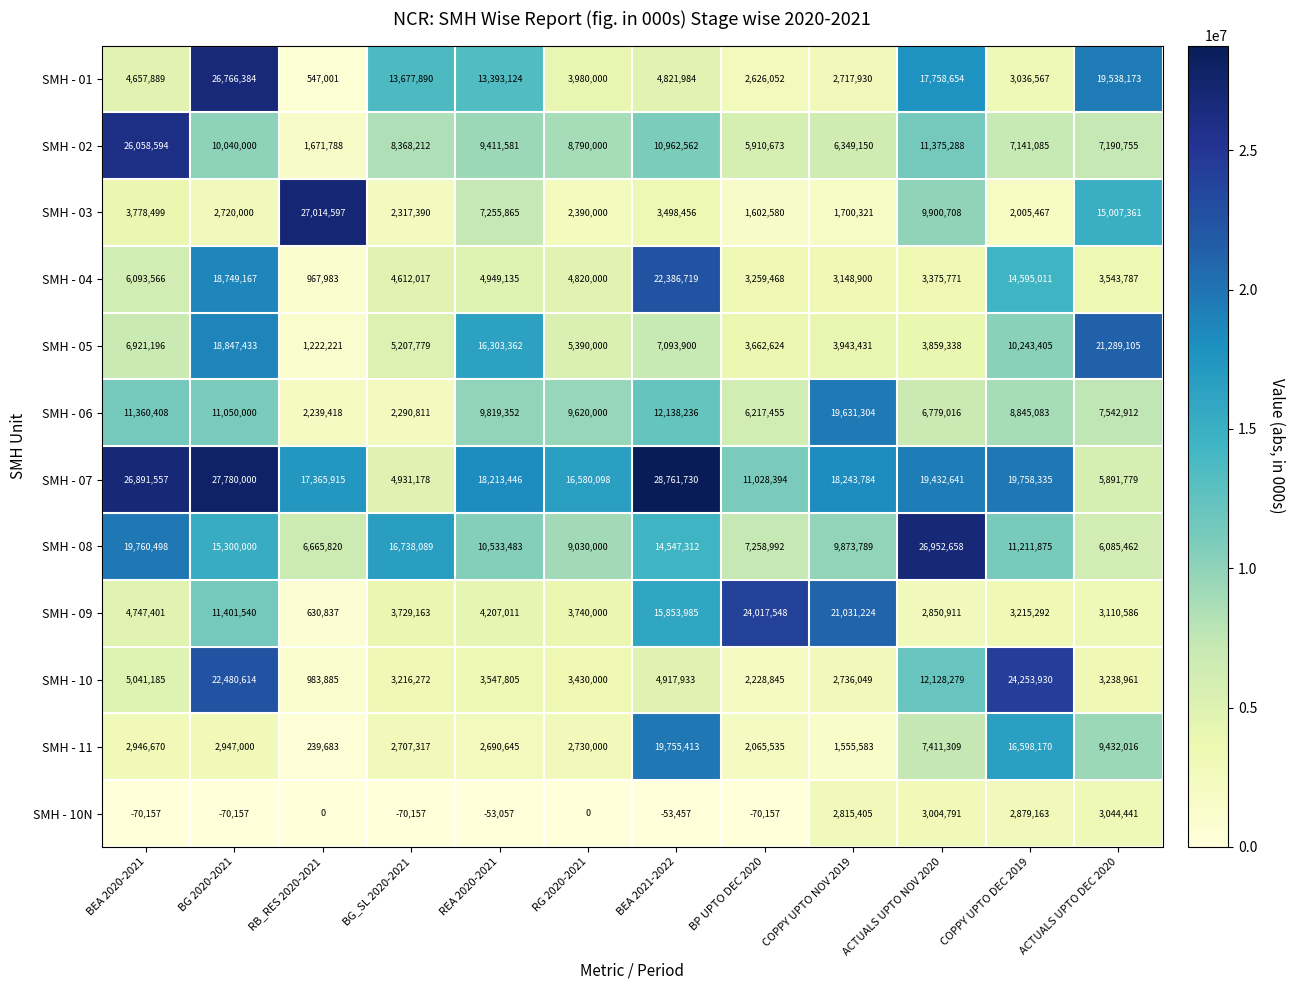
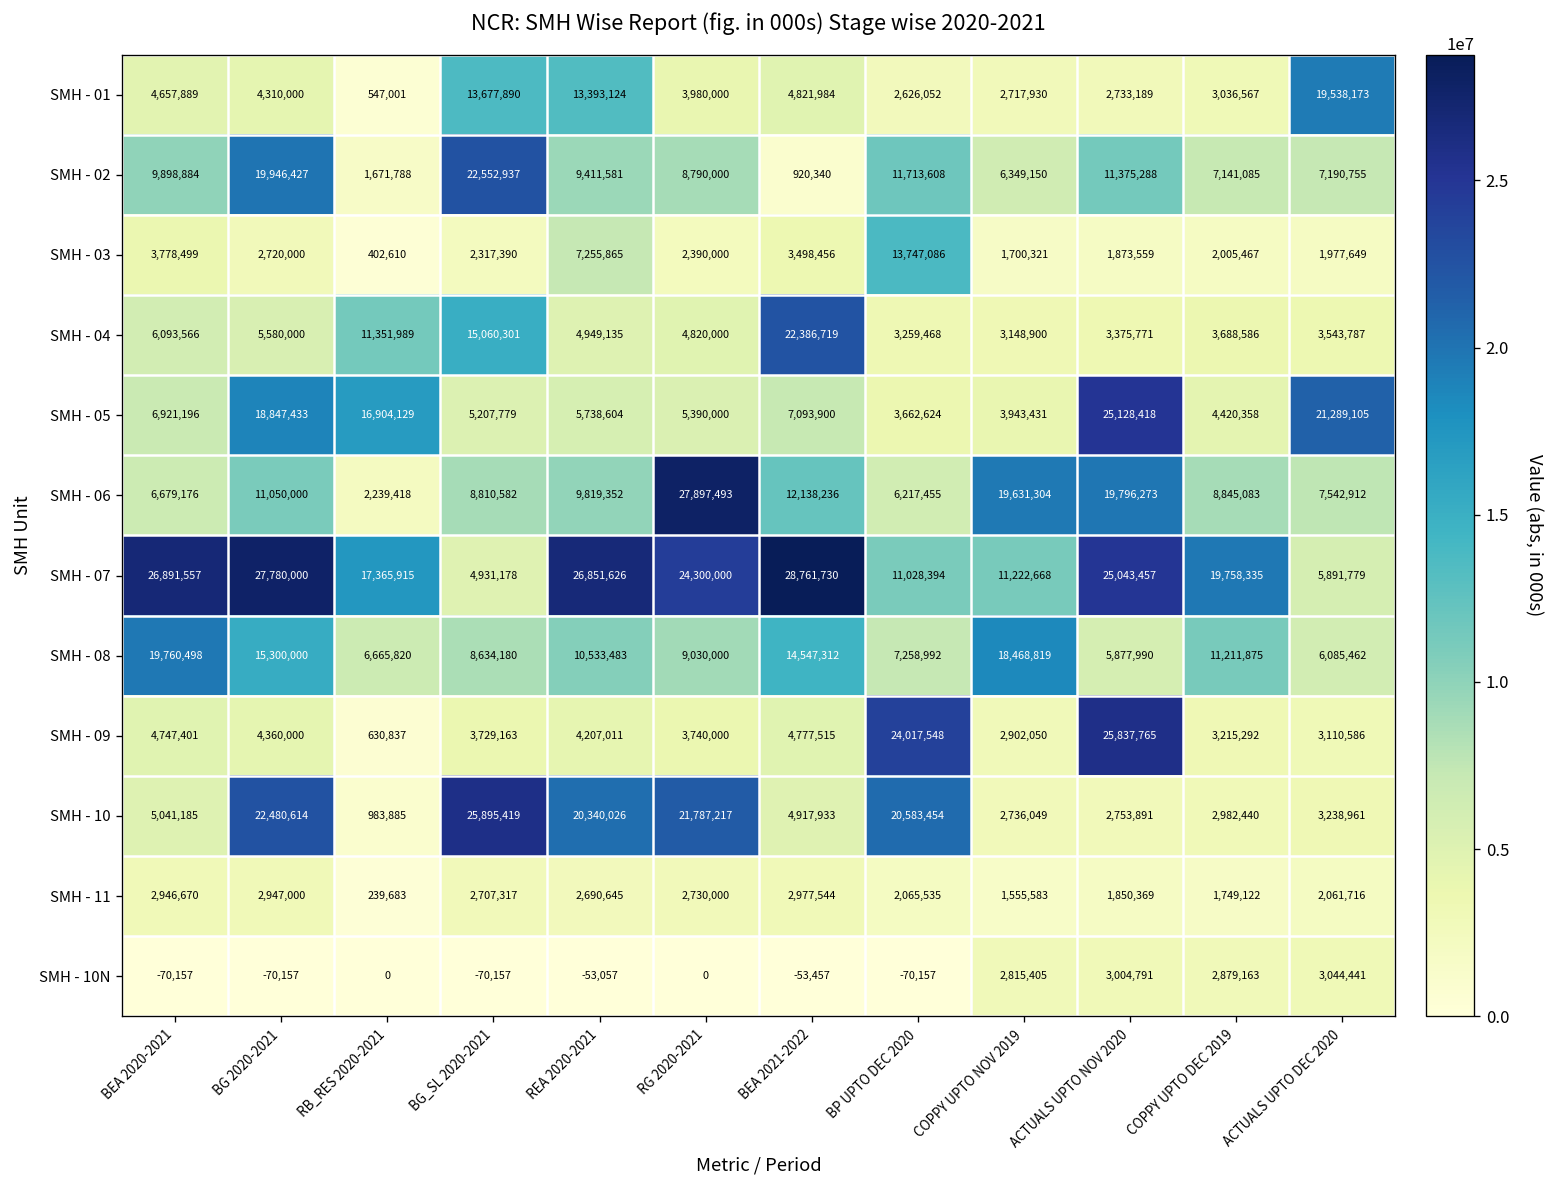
  {
    "SMH - 01": {
      "BEA 2020-2021": "4,657,889",
-     "BG 2020-2021": "26,766,384",
+     "BG 2020-2021": "4,310,000",
      "RB_RES 2020-2021": "547,001",
      "BG_SL 2020-2021": "13,677,890",
      "REA 2020-2021": "13,393,124",
      "RG 2020-2021": "3,980,000",
      "BEA 2021-2022": "4,821,984",
      "BP UPTO DEC 2020": "2,626,052",
      "COPPY UPTO NOV 2019": "2,717,930",
-     "ACTUALS UPTO NOV 2020": "17,758,654",
+     "ACTUALS UPTO NOV 2020": "2,733,189",
      "COPPY UPTO DEC 2019": "3,036,567",
      "ACTUALS UPTO DEC 2020": "19,538,173"
    },
    "SMH - 02": {
-     "BEA 2020-2021": "26,058,594",
-     "BG 2020-2021": "10,040,000",
+     "BEA 2020-2021": "9,898,884",
+     "BG 2020-2021": "19,946,427",
      "RB_RES 2020-2021": "1,671,788",
-     "BG_SL 2020-2021": "8,368,212",
+     "BG_SL 2020-2021": "22,552,937",
      "REA 2020-2021": "9,411,581",
      "RG 2020-2021": "8,790,000",
-     "BEA 2021-2022": "10,962,562",
-     "BP UPTO DEC 2020": "5,910,673",
+     "BEA 2021-2022": "920,340",
+     "BP UPTO DEC 2020": "11,713,608",
      "COPPY UPTO NOV 2019": "6,349,150",
      "ACTUALS UPTO NOV 2020": "11,375,288",
      "COPPY UPTO DEC 2019": "7,141,085",
      "ACTUALS UPTO DEC 2020": "7,190,755"
    },
    "SMH - 03": {
      "BEA 2020-2021": "3,778,499",
      "BG 2020-2021": "2,720,000",
-     "RB_RES 2020-2021": "27,014,597",
+     "RB_RES 2020-2021": "402,610",
      "BG_SL 2020-2021": "2,317,390",
      "REA 2020-2021": "7,255,865",
      "RG 2020-2021": "2,390,000",
      "BEA 2021-2022": "3,498,456",
-     "BP UPTO DEC 2020": "1,602,580",
+     "BP UPTO DEC 2020": "13,747,086",
      "COPPY UPTO NOV 2019": "1,700,321",
-     "ACTUALS UPTO NOV 2020": "9,900,708",
+     "ACTUALS UPTO NOV 2020": "1,873,559",
      "COPPY UPTO DEC 2019": "2,005,467",
-     "ACTUALS UPTO DEC 2020": "15,007,361"
+     "ACTUALS UPTO DEC 2020": "1,977,649"
    },
    "SMH - 04": {
      "BEA 2020-2021": "6,093,566",
-     "BG 2020-2021": "18,749,167",
-     "RB_RES 2020-2021": "967,983",
-     "BG_SL 2020-2021": "4,612,017",
+     "BG 2020-2021": "5,580,000",
+     "RB_RES 2020-2021": "11,351,989",
+     "BG_SL 2020-2021": "15,060,301",
      "REA 2020-2021": "4,949,135",
      "RG 2020-2021": "4,820,000",
      "BEA 2021-2022": "22,386,719",
      "BP UPTO DEC 2020": "3,259,468",
      "COPPY UPTO NOV 2019": "3,148,900",
      "ACTUALS UPTO NOV 2020": "3,375,771",
-     "COPPY UPTO DEC 2019": "14,595,011",
+     "COPPY UPTO DEC 2019": "3,688,586",
      "ACTUALS UPTO DEC 2020": "3,543,787"
    },
    "SMH - 05": {
      "BEA 2020-2021": "6,921,196",
      "BG 2020-2021": "18,847,433",
-     "RB_RES 2020-2021": "1,222,221",
+     "RB_RES 2020-2021": "16,904,129",
      "BG_SL 2020-2021": "5,207,779",
-     "REA 2020-2021": "16,303,362",
+     "REA 2020-2021": "5,738,604",
      "RG 2020-2021": "5,390,000",
      "BEA 2021-2022": "7,093,900",
      "BP UPTO DEC 2020": "3,662,624",
      "COPPY UPTO NOV 2019": "3,943,431",
-     "ACTUALS UPTO NOV 2020": "3,859,338",
-     "COPPY UPTO DEC 2019": "10,243,405",
+     "ACTUALS UPTO NOV 2020": "25,128,418",
+     "COPPY UPTO DEC 2019": "4,420,358",
      "ACTUALS UPTO DEC 2020": "21,289,105"
    },
    "SMH - 06": {
-     "BEA 2020-2021": "11,360,408",
+     "BEA 2020-2021": "6,679,176",
      "BG 2020-2021": "11,050,000",
      "RB_RES 2020-2021": "2,239,418",
-     "BG_SL 2020-2021": "2,290,811",
+     "BG_SL 2020-2021": "8,810,582",
      "REA 2020-2021": "9,819,352",
-     "RG 2020-2021": "9,620,000",
+     "RG 2020-2021": "27,897,493",
      "BEA 2021-2022": "12,138,236",
      "BP UPTO DEC 2020": "6,217,455",
      "COPPY UPTO NOV 2019": "19,631,304",
-     "ACTUALS UPTO NOV 2020": "6,779,016",
+     "ACTUALS UPTO NOV 2020": "19,796,273",
      "COPPY UPTO DEC 2019": "8,845,083",
      "ACTUALS UPTO DEC 2020": "7,542,912"
    },
    "SMH - 07": {
      "BEA 2020-2021": "26,891,557",
      "BG 2020-2021": "27,780,000",
      "RB_RES 2020-2021": "17,365,915",
      "BG_SL 2020-2021": "4,931,178",
-     "REA 2020-2021": "18,213,446",
-     "RG 2020-2021": "16,580,098",
+     "REA 2020-2021": "26,851,626",
+     "RG 2020-2021": "24,300,000",
      "BEA 2021-2022": "28,761,730",
      "BP UPTO DEC 2020": "11,028,394",
-     "COPPY UPTO NOV 2019": "18,243,784",
-     "ACTUALS UPTO NOV 2020": "19,432,641",
+     "COPPY UPTO NOV 2019": "11,222,668",
+     "ACTUALS UPTO NOV 2020": "25,043,457",
      "COPPY UPTO DEC 2019": "19,758,335",
      "ACTUALS UPTO DEC 2020": "5,891,779"
    },
    "SMH - 08": {
      "BEA 2020-2021": "19,760,498",
      "BG 2020-2021": "15,300,000",
      "RB_RES 2020-2021": "6,665,820",
-     "BG_SL 2020-2021": "16,738,089",
+     "BG_SL 2020-2021": "8,634,180",
      "REA 2020-2021": "10,533,483",
      "RG 2020-2021": "9,030,000",
      "BEA 2021-2022": "14,547,312",
      "BP UPTO DEC 2020": "7,258,992",
-     "COPPY UPTO NOV 2019": "9,873,789",
-     "ACTUALS UPTO NOV 2020": "26,952,658",
+     "COPPY UPTO NOV 2019": "18,468,819",
+     "ACTUALS UPTO NOV 2020": "5,877,990",
      "COPPY UPTO DEC 2019": "11,211,875",
      "ACTUALS UPTO DEC 2020": "6,085,462"
    },
    "SMH - 09": {
      "BEA 2020-2021": "4,747,401",
-     "BG 2020-2021": "11,401,540",
+     "BG 2020-2021": "4,360,000",
      "RB_RES 2020-2021": "630,837",
      "BG_SL 2020-2021": "3,729,163",
      "REA 2020-2021": "4,207,011",
      "RG 2020-2021": "3,740,000",
-     "BEA 2021-2022": "15,853,985",
+     "BEA 2021-2022": "4,777,515",
      "BP UPTO DEC 2020": "24,017,548",
-     "COPPY UPTO NOV 2019": "21,031,224",
-     "ACTUALS UPTO NOV 2020": "2,850,911",
+     "COPPY UPTO NOV 2019": "2,902,050",
+     "ACTUALS UPTO NOV 2020": "25,837,765",
      "COPPY UPTO DEC 2019": "3,215,292",
      "ACTUALS UPTO DEC 2020": "3,110,586"
    },
    "SMH - 10": {
      "BEA 2020-2021": "5,041,185",
      "BG 2020-2021": "22,480,614",
      "RB_RES 2020-2021": "983,885",
-     "BG_SL 2020-2021": "3,216,272",
-     "REA 2020-2021": "3,547,805",
-     "RG 2020-2021": "3,430,000",
+     "BG_SL 2020-2021": "25,895,419",
+     "REA 2020-2021": "20,340,026",
+     "RG 2020-2021": "21,787,217",
      "BEA 2021-2022": "4,917,933",
-     "BP UPTO DEC 2020": "2,228,845",
+     "BP UPTO DEC 2020": "20,583,454",
      "COPPY UPTO NOV 2019": "2,736,049",
-     "ACTUALS UPTO NOV 2020": "12,128,279",
-     "COPPY UPTO DEC 2019": "24,253,930",
+     "ACTUALS UPTO NOV 2020": "2,753,891",
+     "COPPY UPTO DEC 2019": "2,982,440",
      "ACTUALS UPTO DEC 2020": "3,238,961"
    },
    "SMH - 11": {
      "BEA 2020-2021": "2,946,670",
      "BG 2020-2021": "2,947,000",
      "RB_RES 2020-2021": "239,683",
      "BG_SL 2020-2021": "2,707,317",
      "REA 2020-2021": "2,690,645",
      "RG 2020-2021": "2,730,000",
-     "BEA 2021-2022": "19,755,413",
+     "BEA 2021-2022": "2,977,544",
      "BP UPTO DEC 2020": "2,065,535",
      "COPPY UPTO NOV 2019": "1,555,583",
-     "ACTUALS UPTO NOV 2020": "7,411,309",
-     "COPPY UPTO DEC 2019": "16,598,170",
-     "ACTUALS UPTO DEC 2020": "9,432,016"
+     "ACTUALS UPTO NOV 2020": "1,850,369",
+     "COPPY UPTO DEC 2019": "1,749,122",
+     "ACTUALS UPTO DEC 2020": "2,061,716"
    },
    "SMH - 10N": {
      "BEA 2020-2021": "-70,157",
      "BG 2020-2021": "-70,157",
      "RB_RES 2020-2021": "0",
      "BG_SL 2020-2021": "-70,157",
      "REA 2020-2021": "-53,057",
      "RG 2020-2021": "0",
      "BEA 2021-2022": "-53,457",
      "BP UPTO DEC 2020": "-70,157",
      "COPPY UPTO NOV 2019": "2,815,405",
      "ACTUALS UPTO NOV 2020": "3,004,791",
      "COPPY UPTO DEC 2019": "2,879,163",
      "ACTUALS UPTO DEC 2020": "3,044,441"
    }
  }
